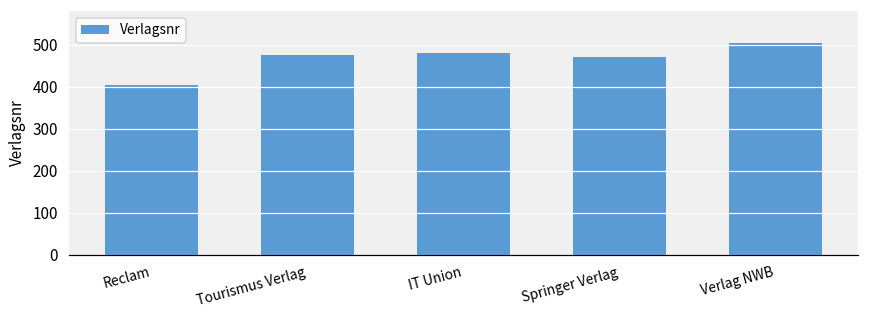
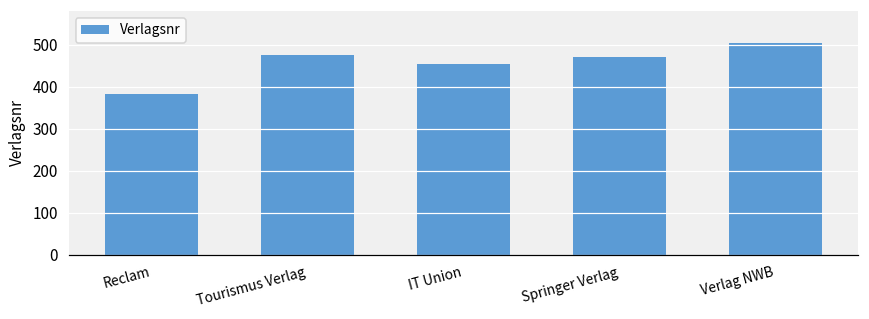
  {
-   "Reclam": 410,
+   "Reclam": 380,
    "Tourismus Verlag": 480,
-   "IT Union": 480,
+   "IT Union": 450,
    "Springer Verlag": 470,
    "Verlag NWB": 510
  }
